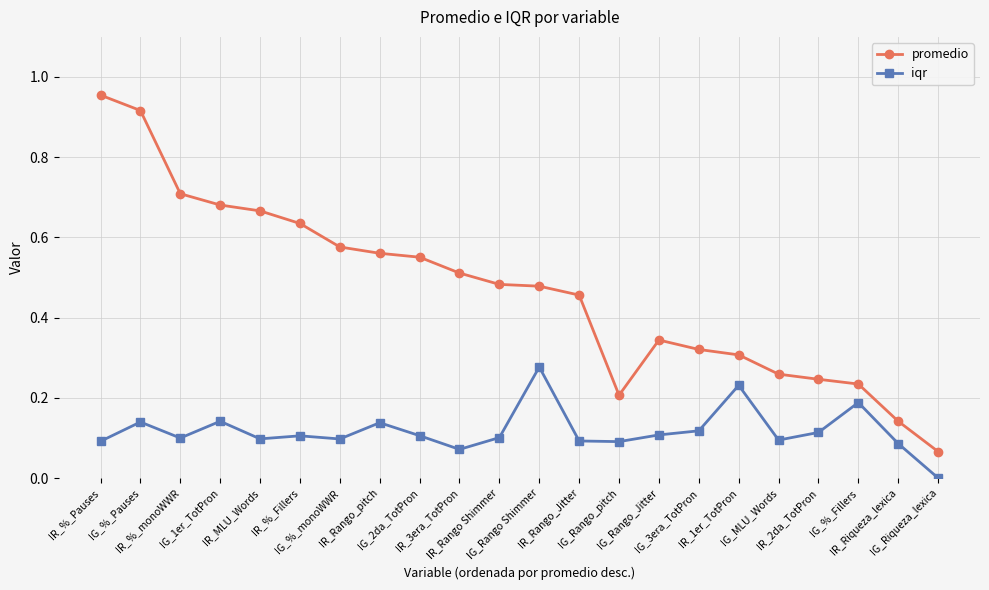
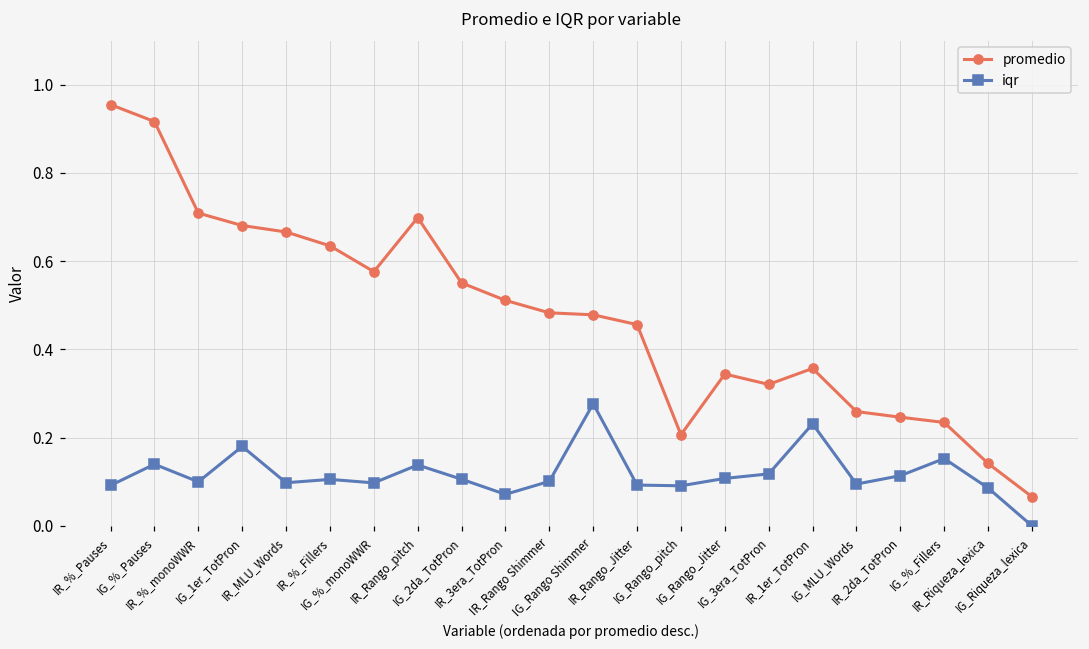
  {
    "promedio": {
      "IR_%_Pauses": 0.95,
      "IG_%_Pauses": 0.92,
      "IR_%_monoWWR": 0.71,
      "IG_1er_TotPron": 0.68,
      "IR_MLU_Words": 0.67,
      "IR_%_Fillers": 0.63,
      "IG_%_monoWWR": 0.58,
-     "IR_Rango_pitch": 0.56,
+     "IR_Rango_pitch": 0.70,
      "IG_2da_TotPron": 0.55,
      "IR_3era_TotPron": 0.51,
      "IR_Rango Shimmer": 0.48,
      "IG_Rango Shimmer": 0.48,
      "IR_Rango_Jitter": 0.46,
      "IG_Rango_pitch": 0.21,
      "IG_Rango_Jitter": 0.34,
      "IG_3era_TotPron": 0.32,
-     "IR_1er_TotPron": 0.31,
+     "IR_1er_TotPron": 0.36,
      "IG_MLU_Words": 0.26,
      "IR_2da_TotPron": 0.25,
      "IG_%_Fillers": 0.23,
      "IR_Riqueza_lexica": 0.14,
      "IG_Riqueza_lexica": 0.07
    },
    "iqr": {
      "IR_%_Pauses": 0.09,
      "IG_%_Pauses": 0.14,
      "IR_%_monoWWR": 0.10,
-     "IG_1er_TotPron": 0.14,
+     "IG_1er_TotPron": 0.18,
      "IR_MLU_Words": 0.10,
      "IR_%_Fillers": 0.11,
      "IG_%_monoWWR": 0.10,
      "IR_Rango_pitch": 0.14,
      "IG_2da_TotPron": 0.11,
      "IR_3era_TotPron": 0.07,
      "IR_Rango Shimmer": 0.10,
      "IG_Rango Shimmer": 0.28,
      "IR_Rango_Jitter": 0.09,
      "IG_Rango_pitch": 0.09,
      "IG_Rango_Jitter": 0.11,
      "IG_3era_TotPron": 0.12,
      "IR_1er_TotPron": 0.23,
      "IG_MLU_Words": 0.09,
      "IR_2da_TotPron": 0.11,
-     "IG_%_Fillers": 0.19,
+     "IG_%_Fillers": 0.15,
      "IR_Riqueza_lexica": 0.09,
      "IG_Riqueza_lexica": 0.00
    }
  }
